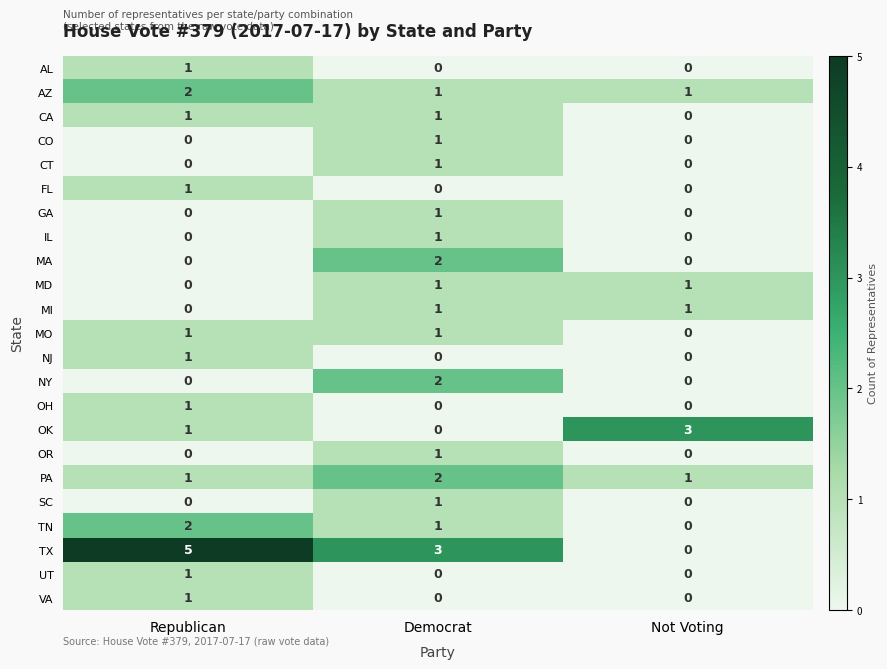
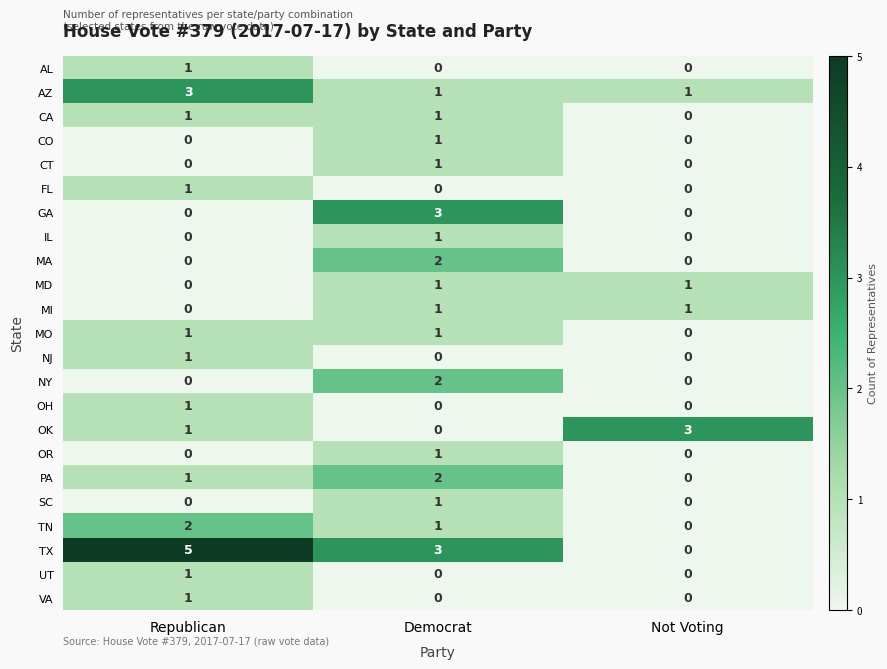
  {
    "AL": {
      "Republican": 1,
      "Democrat": 0,
      "Not Voting": 0
    },
    "AZ": {
-     "Republican": 2,
+     "Republican": 3,
      "Democrat": 1,
      "Not Voting": 1
    },
    "CA": {
      "Republican": 1,
      "Democrat": 1,
      "Not Voting": 0
    },
    "CO": {
      "Republican": 0,
      "Democrat": 1,
      "Not Voting": 0
    },
    "CT": {
      "Republican": 0,
      "Democrat": 1,
      "Not Voting": 0
    },
    "FL": {
      "Republican": 1,
      "Democrat": 0,
      "Not Voting": 0
    },
    "GA": {
      "Republican": 0,
-     "Democrat": 1,
+     "Democrat": 3,
      "Not Voting": 0
    },
    "IL": {
      "Republican": 0,
      "Democrat": 1,
      "Not Voting": 0
    },
    "MA": {
      "Republican": 0,
      "Democrat": 2,
      "Not Voting": 0
    },
    "MD": {
      "Republican": 0,
      "Democrat": 1,
      "Not Voting": 1
    },
    "MI": {
      "Republican": 0,
      "Democrat": 1,
      "Not Voting": 1
    },
    "MO": {
      "Republican": 1,
      "Democrat": 1,
      "Not Voting": 0
    },
    "NJ": {
      "Republican": 1,
      "Democrat": 0,
      "Not Voting": 0
    },
    "NY": {
      "Republican": 0,
      "Democrat": 2,
      "Not Voting": 0
    },
    "OH": {
      "Republican": 1,
      "Democrat": 0,
      "Not Voting": 0
    },
    "OK": {
      "Republican": 1,
      "Democrat": 0,
      "Not Voting": 3
    },
    "OR": {
      "Republican": 0,
      "Democrat": 1,
      "Not Voting": 0
    },
    "PA": {
      "Republican": 1,
      "Democrat": 2,
-     "Not Voting": 1
+     "Not Voting": 0
    },
    "SC": {
      "Republican": 0,
      "Democrat": 1,
      "Not Voting": 0
    },
    "TN": {
      "Republican": 2,
      "Democrat": 1,
      "Not Voting": 0
    },
    "TX": {
      "Republican": 5,
      "Democrat": 3,
      "Not Voting": 0
    },
    "UT": {
      "Republican": 1,
      "Democrat": 0,
      "Not Voting": 0
    },
    "VA": {
      "Republican": 1,
      "Democrat": 0,
      "Not Voting": 0
    }
  }
